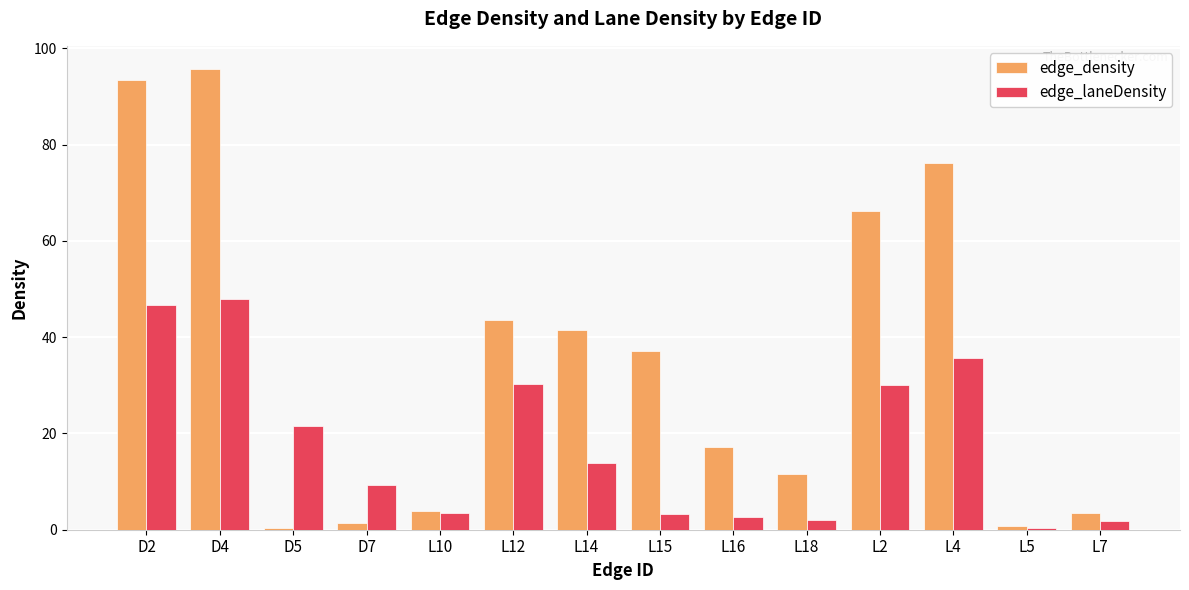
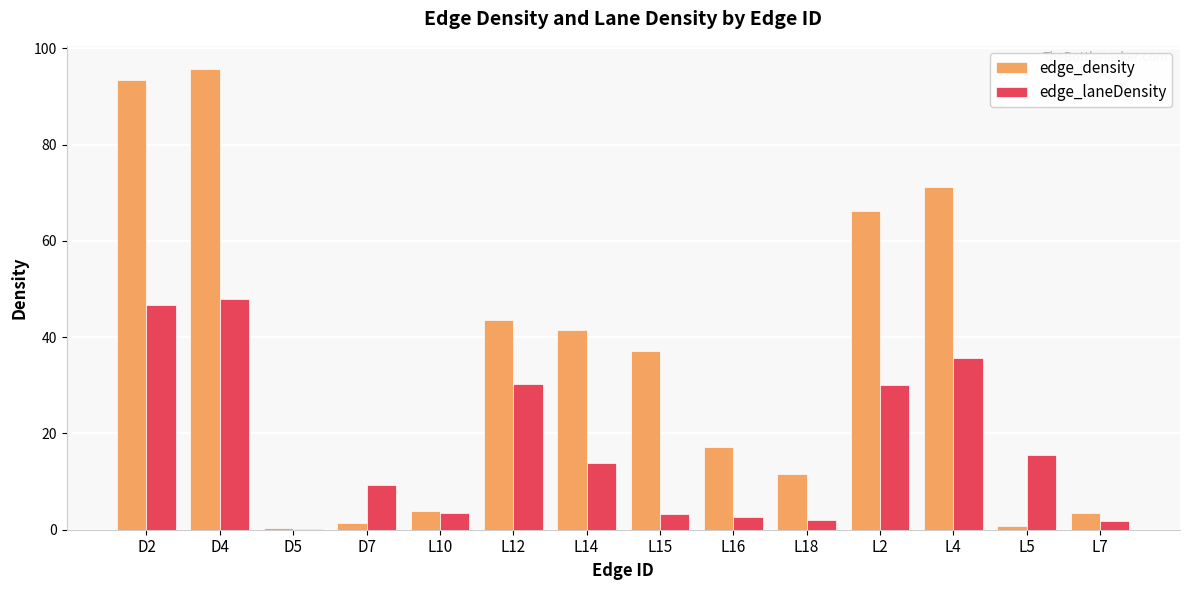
  {
    "edge_density": {
      "D2": 93,
      "D4": 96,
      "D7": 1,
      "L10": 4,
      "L12": 43,
      "L14": 41,
      "L15": 37,
      "L16": 17,
      "L18": 12,
      "L2": 66,
-     "L4": 76,
+     "L4": 71,
      "L5": 1,
      "L7": 4
    },
    "edge_laneDensity": {
      "D2": 47,
      "D4": 48,
-     "D5": 22,
+     "D5": 0,
      "D7": 9,
      "L10": 4,
      "L12": 30,
      "L14": 14,
      "L15": 3,
      "L16": 3,
      "L18": 2,
      "L2": 30,
      "L4": 36,
-     "L5": 0,
+     "L5": 16,
      "L7": 2
    }
  }
